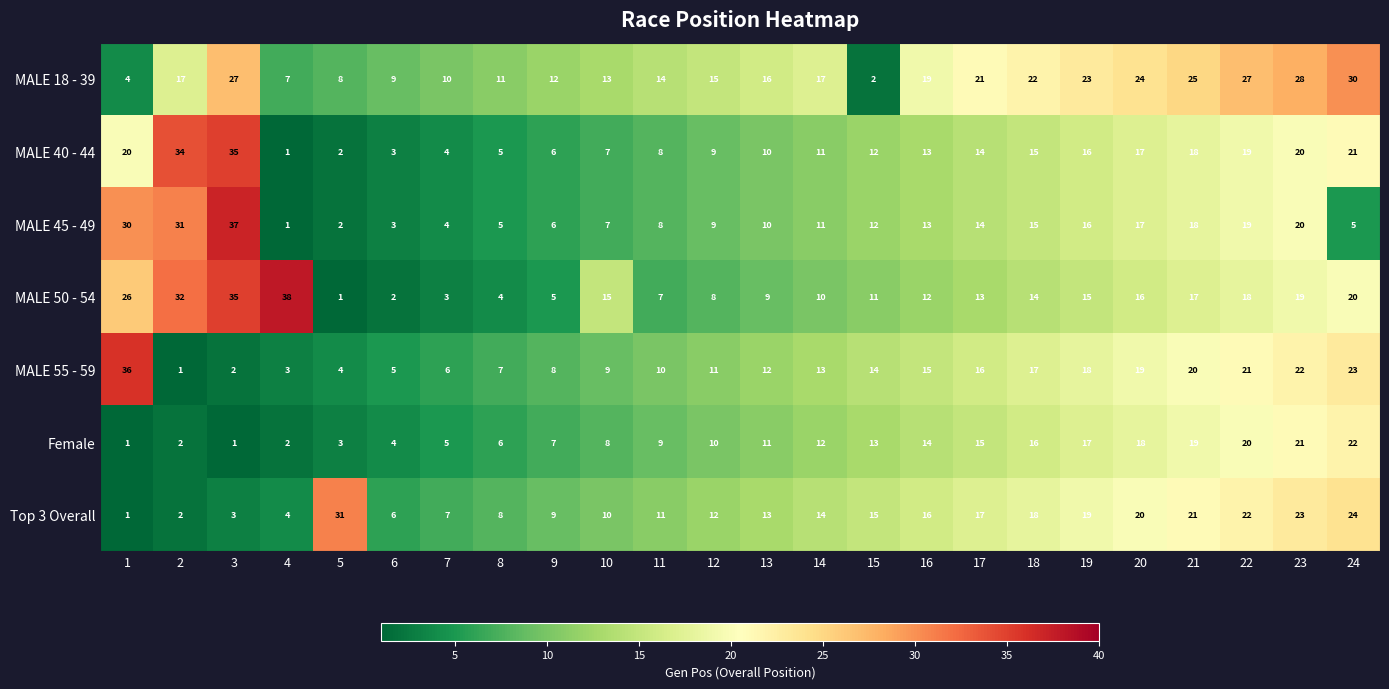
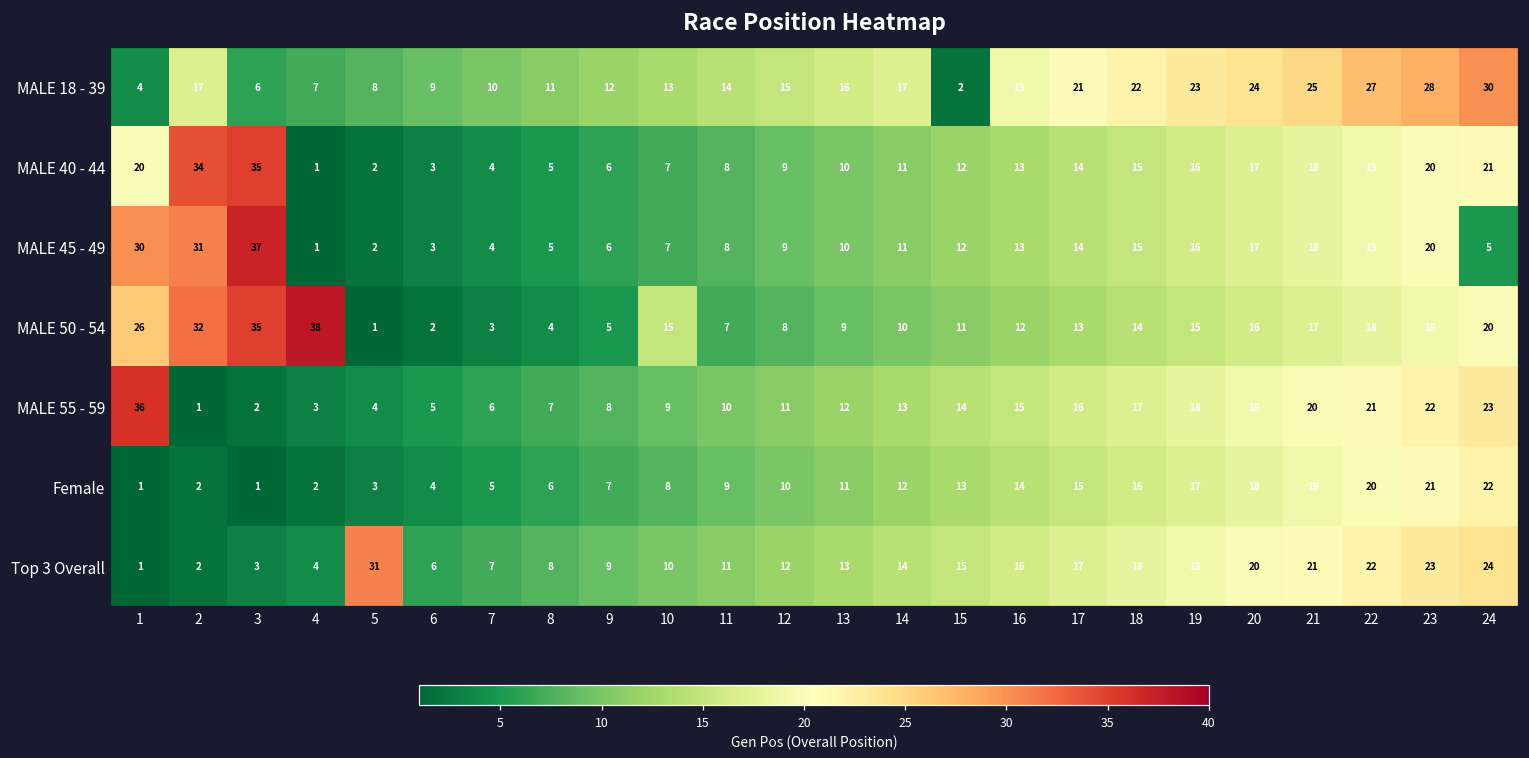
  {
    "MALE 18 - 39": {
      "1": 4,
      "2": 17,
-     "3": 27,
+     "3": 6,
      "4": 7,
      "5": 8,
      "6": 9,
      "7": 10,
      "8": 11,
      "9": 12,
      "10": 13,
      "11": 14,
      "12": 15,
      "13": 16,
      "14": 17,
      "15": 2,
      "16": 19,
      "17": 21,
      "18": 22,
      "19": 23,
      "20": 24,
      "21": 25,
      "22": 27,
      "23": 28,
      "24": 30
    },
    "MALE 40 - 44": {
      "1": 20,
      "2": 34,
      "3": 35,
      "4": 1,
      "5": 2,
      "6": 3,
      "7": 4,
      "8": 5,
      "9": 6,
      "10": 7,
      "11": 8,
      "12": 9,
      "13": 10,
      "14": 11,
      "15": 12,
      "16": 13,
      "17": 14,
      "18": 15,
      "19": 16,
      "20": 17,
      "21": 18,
      "22": 19,
      "23": 20,
      "24": 21
    },
    "MALE 45 - 49": {
      "1": 30,
      "2": 31,
      "3": 37,
      "4": 1,
      "5": 2,
      "6": 3,
      "7": 4,
      "8": 5,
      "9": 6,
      "10": 7,
      "11": 8,
      "12": 9,
      "13": 10,
      "14": 11,
      "15": 12,
      "16": 13,
      "17": 14,
      "18": 15,
      "19": 16,
      "20": 17,
      "21": 18,
      "22": 19,
      "23": 20,
      "24": 5
    },
    "MALE 50 - 54": {
      "1": 26,
      "2": 32,
      "3": 35,
      "4": 38,
      "5": 1,
      "6": 2,
      "7": 3,
      "8": 4,
      "9": 5,
      "10": 15,
      "11": 7,
      "12": 8,
      "13": 9,
      "14": 10,
      "15": 11,
      "16": 12,
      "17": 13,
      "18": 14,
      "19": 15,
      "20": 16,
      "21": 17,
      "22": 18,
      "23": 19,
      "24": 20
    },
    "MALE 55 - 59": {
      "1": 36,
      "2": 1,
      "3": 2,
      "4": 3,
      "5": 4,
      "6": 5,
      "7": 6,
      "8": 7,
      "9": 8,
      "10": 9,
      "11": 10,
      "12": 11,
      "13": 12,
      "14": 13,
      "15": 14,
      "16": 15,
      "17": 16,
      "18": 17,
      "19": 18,
      "20": 19,
      "21": 20,
      "22": 21,
      "23": 22,
      "24": 23
    },
    "Female": {
      "1": 1,
      "2": 2,
      "3": 1,
      "4": 2,
      "5": 3,
      "6": 4,
      "7": 5,
      "8": 6,
      "9": 7,
      "10": 8,
      "11": 9,
      "12": 10,
      "13": 11,
      "14": 12,
      "15": 13,
      "16": 14,
      "17": 15,
      "18": 16,
      "19": 17,
      "20": 18,
      "21": 19,
      "22": 20,
      "23": 21,
      "24": 22
    },
    "Top 3 Overall": {
      "1": 1,
      "2": 2,
      "3": 3,
      "4": 4,
      "5": 31,
      "6": 6,
      "7": 7,
      "8": 8,
      "9": 9,
      "10": 10,
      "11": 11,
      "12": 12,
      "13": 13,
      "14": 14,
      "15": 15,
      "16": 16,
      "17": 17,
      "18": 18,
      "19": 19,
      "20": 20,
      "21": 21,
      "22": 22,
      "23": 23,
      "24": 24
    }
  }
